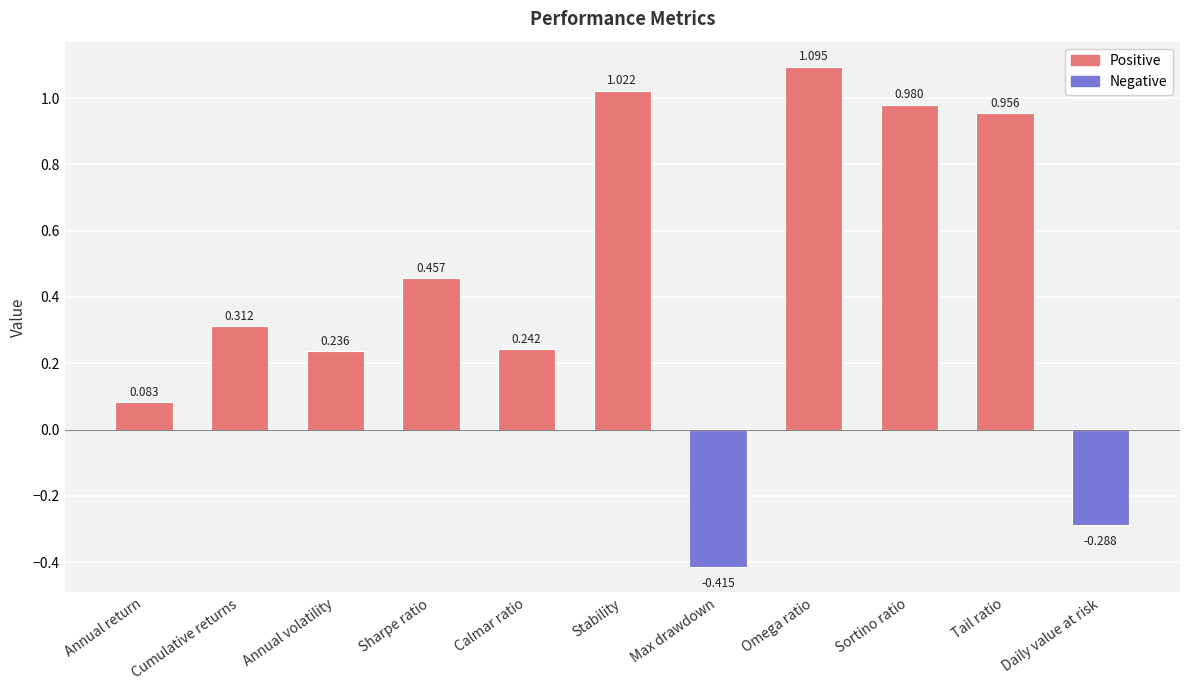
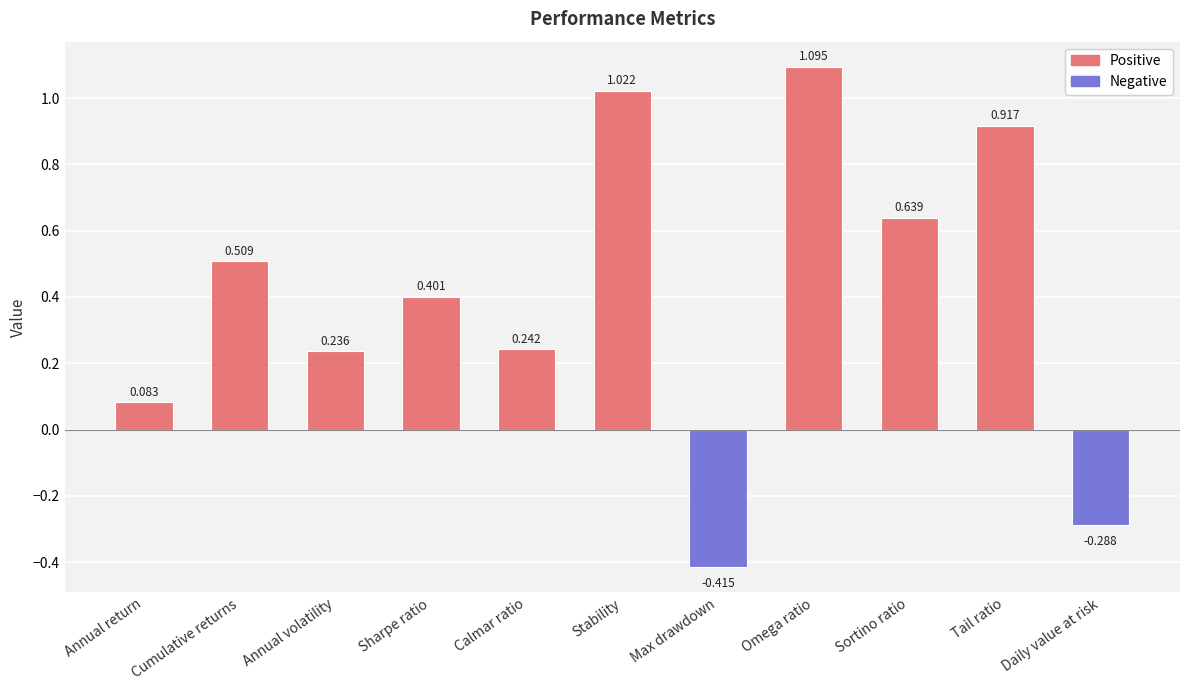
  {
    "Annual return": 0.083,
-   "Cumulative returns": 0.312,
+   "Cumulative returns": 0.509,
    "Annual volatility": 0.236,
-   "Sharpe ratio": 0.457,
+   "Sharpe ratio": 0.401,
    "Calmar ratio": 0.242,
    "Stability": 1.022,
    "Max drawdown": -0.415,
    "Omega ratio": 1.095,
-   "Sortino ratio": 0.980,
-   "Tail ratio": 0.956,
+   "Sortino ratio": 0.639,
+   "Tail ratio": 0.917,
    "Daily value at risk": -0.288
  }
